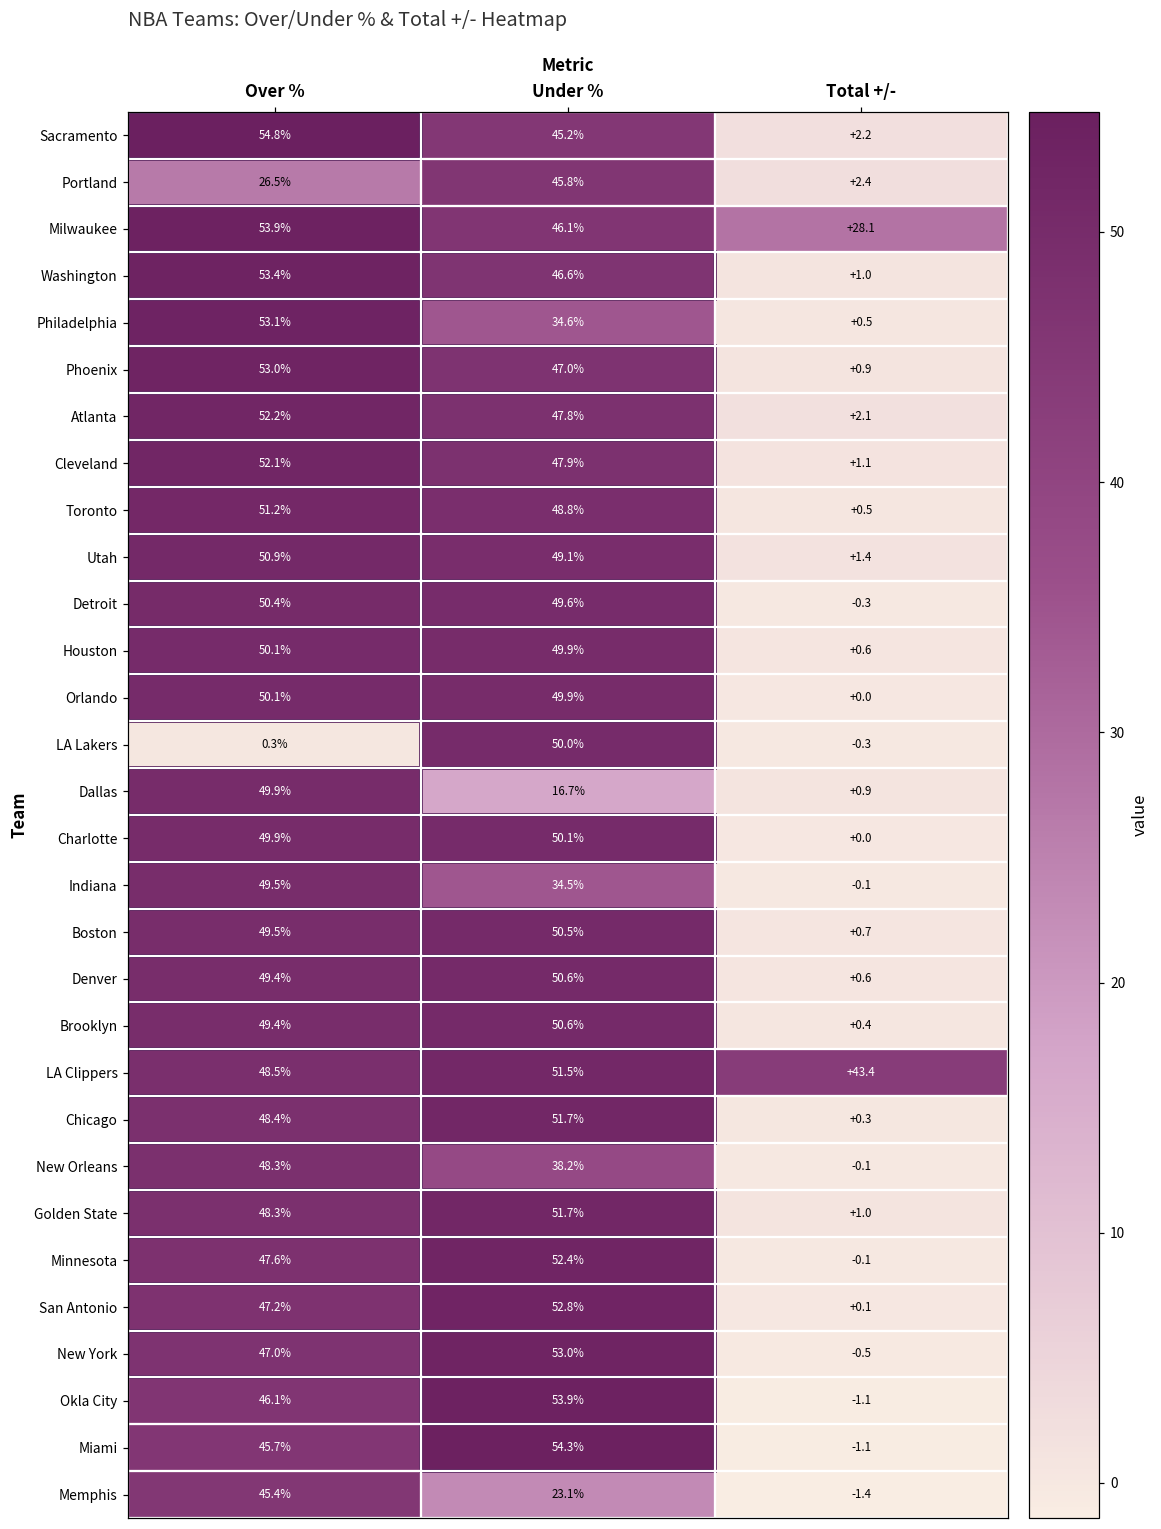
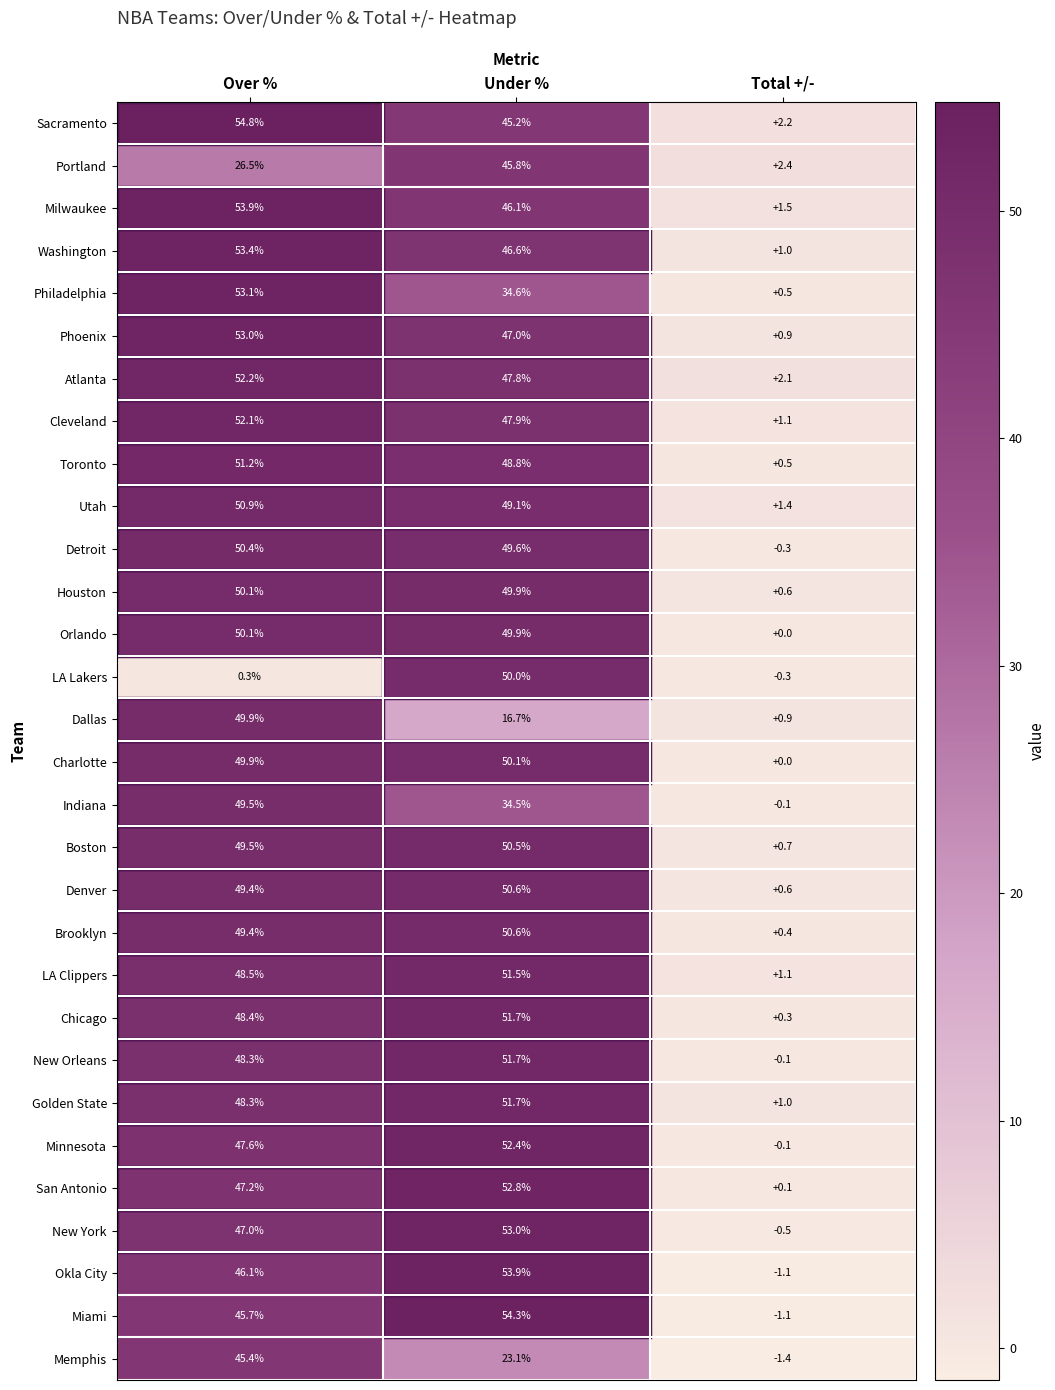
  {
    "Sacramento": {
      "Over %": "54.8%",
      "Under %": "45.2%",
      "Total +/-": "+2.2"
    },
    "Portland": {
      "Over %": "26.5%",
      "Under %": "45.8%",
      "Total +/-": "+2.4"
    },
    "Milwaukee": {
      "Over %": "53.9%",
      "Under %": "46.1%",
-     "Total +/-": "+28.1"
+     "Total +/-": "+1.5"
    },
    "Washington": {
      "Over %": "53.4%",
      "Under %": "46.6%",
      "Total +/-": "+1.0"
    },
    "Philadelphia": {
      "Over %": "53.1%",
      "Under %": "34.6%",
      "Total +/-": "+0.5"
    },
    "Phoenix": {
      "Over %": "53.0%",
      "Under %": "47.0%",
      "Total +/-": "+0.9"
    },
    "Atlanta": {
      "Over %": "52.2%",
      "Under %": "47.8%",
      "Total +/-": "+2.1"
    },
    "Cleveland": {
      "Over %": "52.1%",
      "Under %": "47.9%",
      "Total +/-": "+1.1"
    },
    "Toronto": {
      "Over %": "51.2%",
      "Under %": "48.8%",
      "Total +/-": "+0.5"
    },
    "Utah": {
      "Over %": "50.9%",
      "Under %": "49.1%",
      "Total +/-": "+1.4"
    },
    "Detroit": {
      "Over %": "50.4%",
      "Under %": "49.6%",
      "Total +/-": "-0.3"
    },
    "Houston": {
      "Over %": "50.1%",
      "Under %": "49.9%",
      "Total +/-": "+0.6"
    },
    "Orlando": {
      "Over %": "50.1%",
      "Under %": "49.9%",
      "Total +/-": "+0.0"
    },
    "LA Lakers": {
      "Over %": "0.3%",
      "Under %": "50.0%",
      "Total +/-": "-0.3"
    },
    "Dallas": {
      "Over %": "49.9%",
      "Under %": "16.7%",
      "Total +/-": "+0.9"
    },
    "Charlotte": {
      "Over %": "49.9%",
      "Under %": "50.1%",
      "Total +/-": "+0.0"
    },
    "Indiana": {
      "Over %": "49.5%",
      "Under %": "34.5%",
      "Total +/-": "-0.1"
    },
    "Boston": {
      "Over %": "49.5%",
      "Under %": "50.5%",
      "Total +/-": "+0.7"
    },
    "Denver": {
      "Over %": "49.4%",
      "Under %": "50.6%",
      "Total +/-": "+0.6"
    },
    "Brooklyn": {
      "Over %": "49.4%",
      "Under %": "50.6%",
      "Total +/-": "+0.4"
    },
    "LA Clippers": {
      "Over %": "48.5%",
      "Under %": "51.5%",
-     "Total +/-": "+43.4"
+     "Total +/-": "+1.1"
    },
    "Chicago": {
      "Over %": "48.4%",
      "Under %": "51.7%",
      "Total +/-": "+0.3"
    },
    "New Orleans": {
      "Over %": "48.3%",
-     "Under %": "38.2%",
+     "Under %": "51.7%",
      "Total +/-": "-0.1"
    },
    "Golden State": {
      "Over %": "48.3%",
      "Under %": "51.7%",
      "Total +/-": "+1.0"
    },
    "Minnesota": {
      "Over %": "47.6%",
      "Under %": "52.4%",
      "Total +/-": "-0.1"
    },
    "San Antonio": {
      "Over %": "47.2%",
      "Under %": "52.8%",
      "Total +/-": "+0.1"
    },
    "New York": {
      "Over %": "47.0%",
      "Under %": "53.0%",
      "Total +/-": "-0.5"
    },
    "Okla City": {
      "Over %": "46.1%",
      "Under %": "53.9%",
      "Total +/-": "-1.1"
    },
    "Miami": {
      "Over %": "45.7%",
      "Under %": "54.3%",
      "Total +/-": "-1.1"
    },
    "Memphis": {
      "Over %": "45.4%",
      "Under %": "23.1%",
      "Total +/-": "-1.4"
    }
  }
